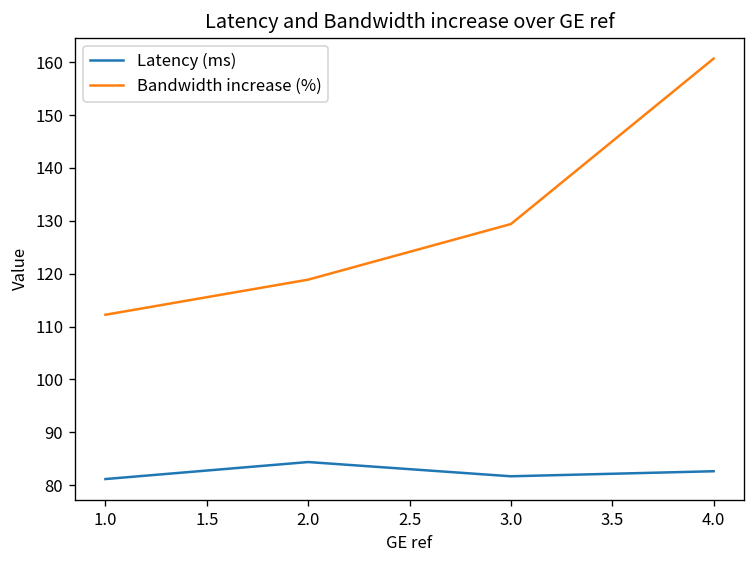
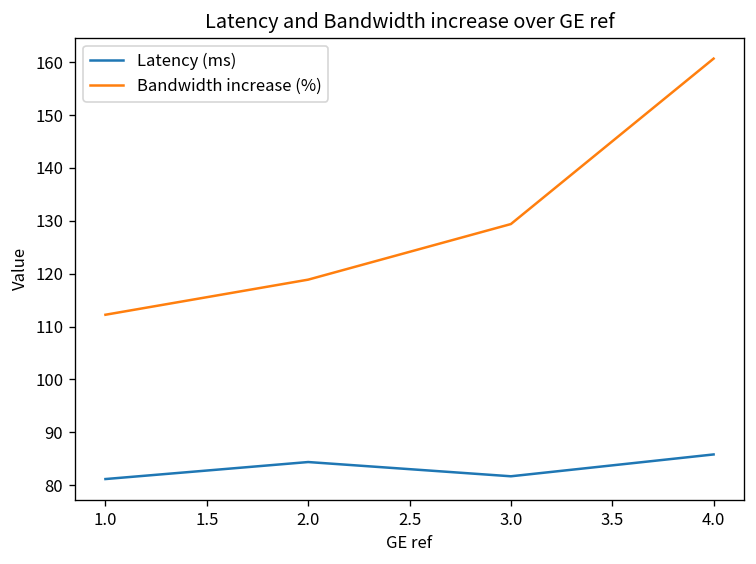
  {
    "Latency (ms)": {
      "1.0": 81,
      "2.0": 84,
      "3.0": 82,
-     "4.0": 83
+     "4.0": 86
    },
    "Bandwidth increase (%)": {
      "1.0": 112,
      "2.0": 119,
      "3.0": 129,
      "4.0": 161
    }
  }
